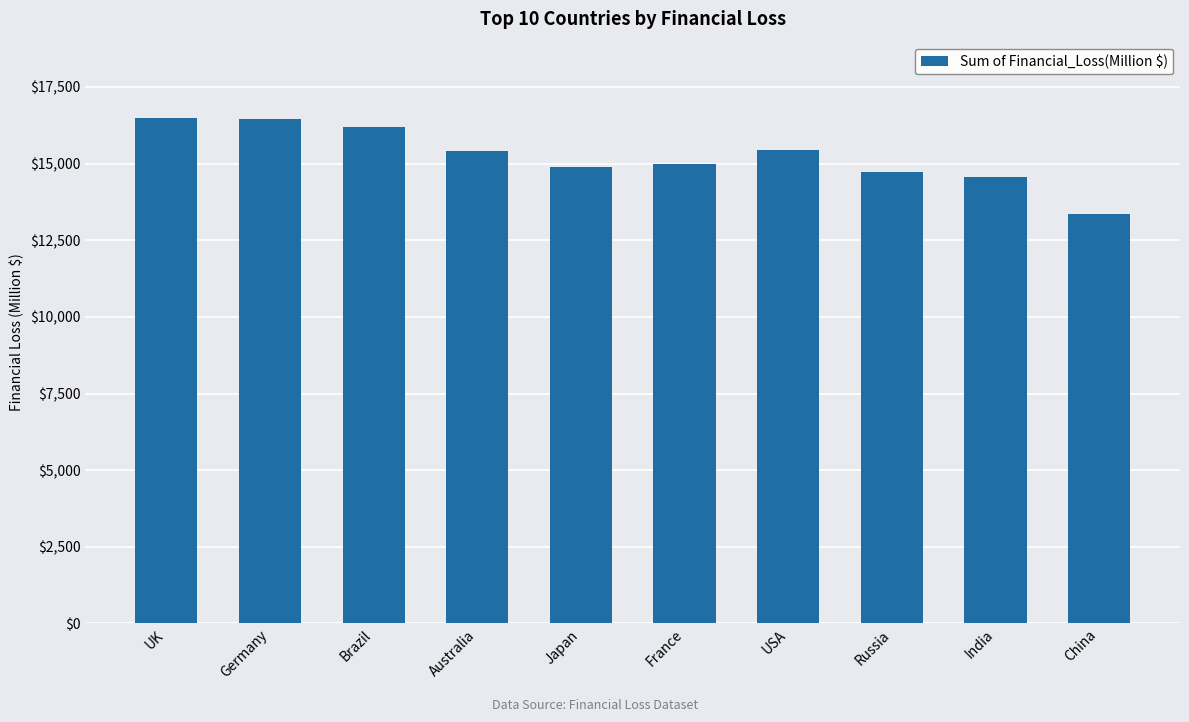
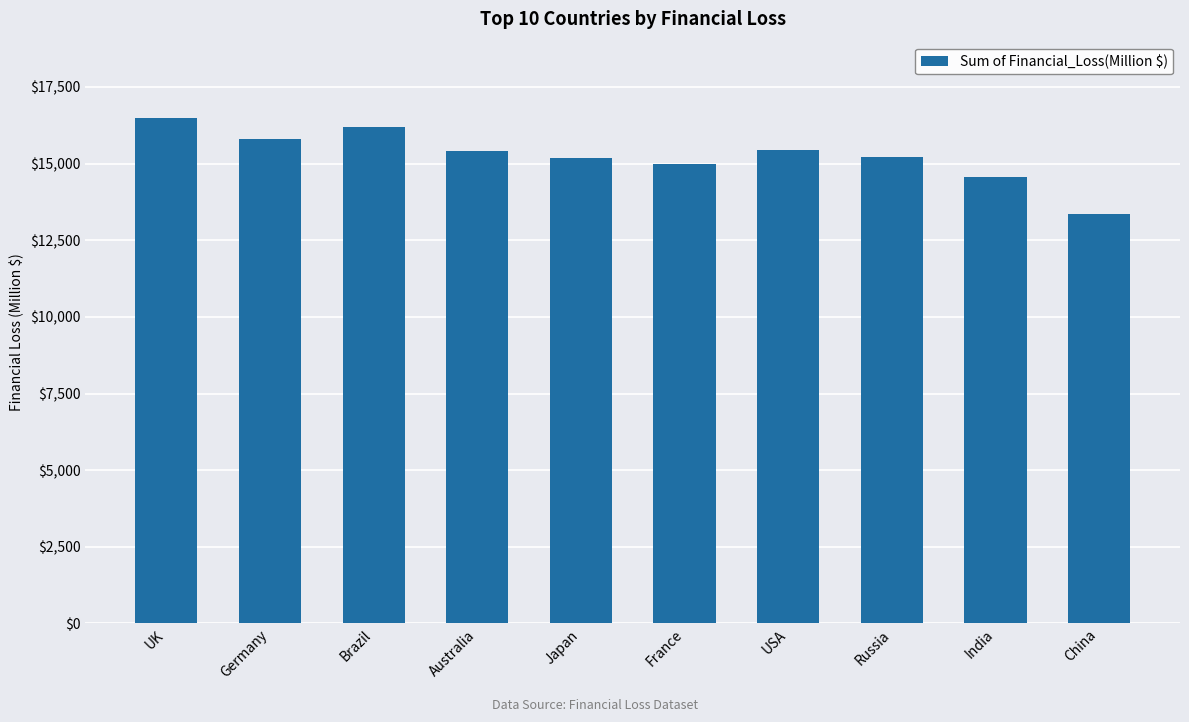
  {
    "UK": "$16,500",
-   "Germany": "$16,500",
+   "Germany": "$15,800",
    "Brazil": "$16,200",
    "Australia": "$15,400",
-   "Japan": "$14,900",
+   "Japan": "$15,200",
    "France": "$15,000",
    "USA": "$15,400",
-   "Russia": "$14,700",
+   "Russia": "$15,200",
    "India": "$14,600",
    "China": "$13,400"
  }
